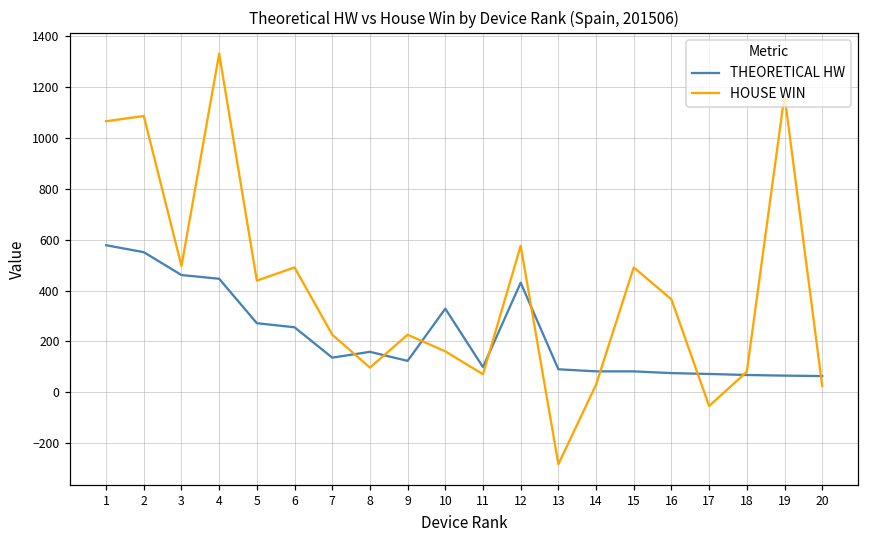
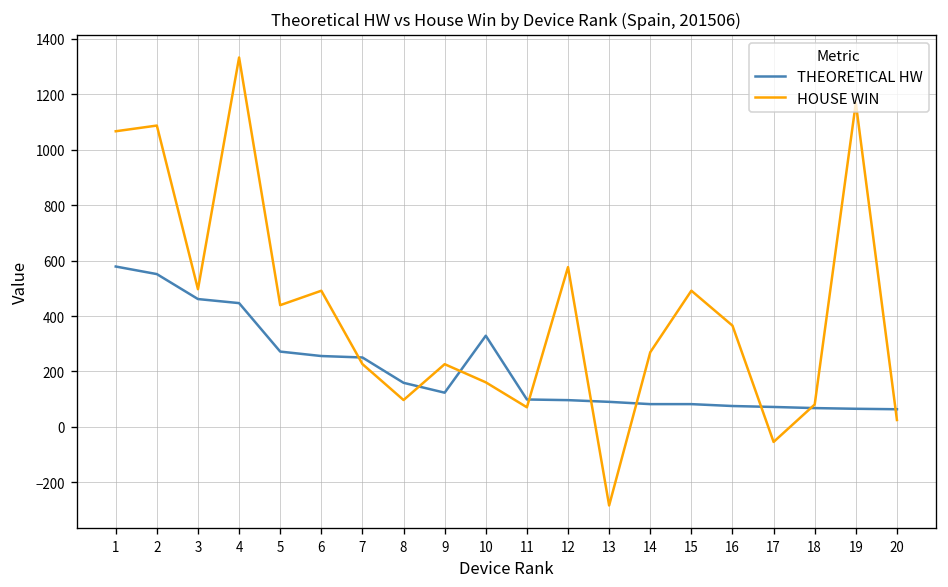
  {
    "THEORETICAL HW": {
      "1": 580,
      "2": 550,
      "3": 460,
      "4": 450,
      "5": 270,
      "6": 260,
-     "7": 140,
+     "7": 250,
      "8": 160,
      "9": 120,
      "10": 330,
      "11": 100,
-     "12": 430,
+     "12": 100,
      "13": 90,
      "14": 80,
      "15": 80,
      "16": 80,
      "17": 70,
      "18": 70,
      "19": 70,
      "20": 60
    },
    "HOUSE WIN": {
      "1": 1070,
      "2": 1090,
      "3": 500,
      "4": 1330,
      "5": 440,
      "6": 490,
      "7": 230,
      "8": 100,
      "9": 230,
      "10": 160,
      "11": 70,
      "12": 580,
      "13": -280,
-     "14": 30,
+     "14": 270,
      "15": 490,
      "16": 370,
      "17": -50,
      "18": 80,
      "20": 30
    }
  }
